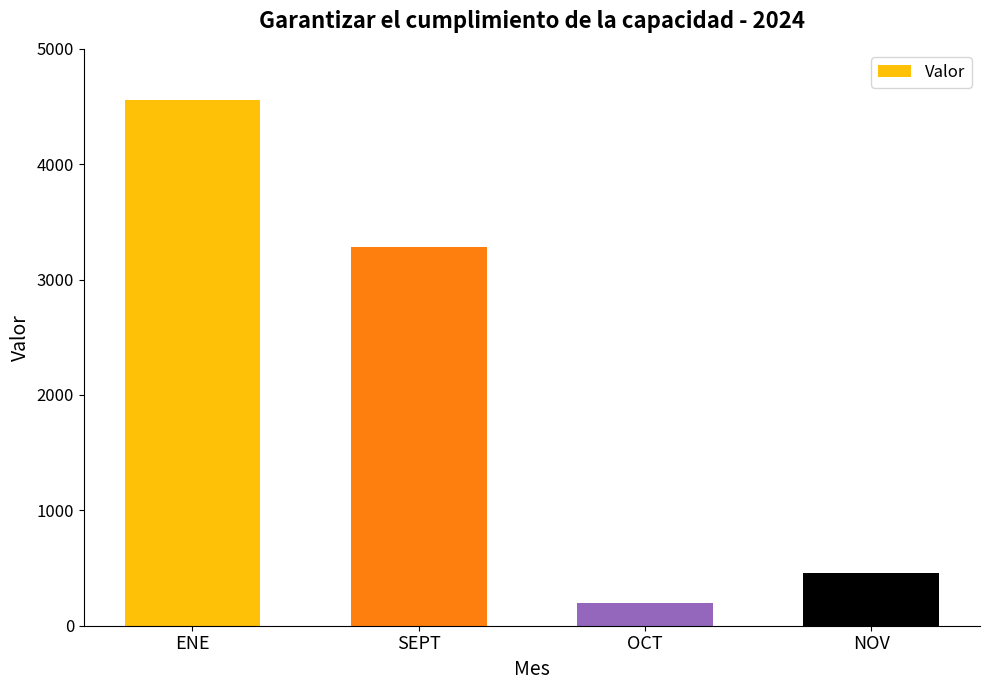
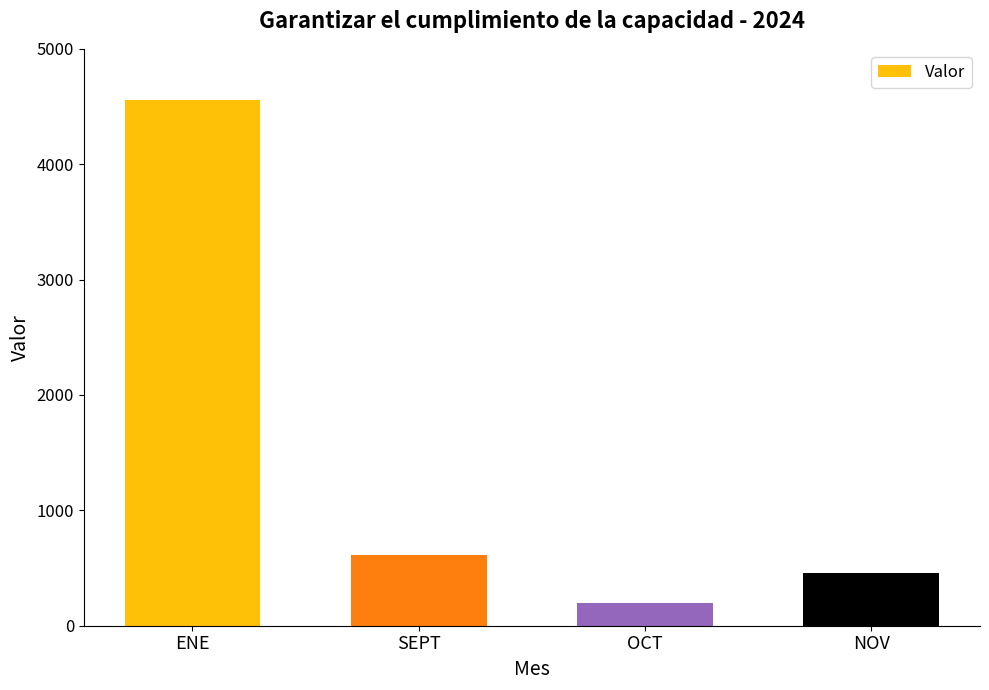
  {
    "ENE": 4560,
-   "SEPT": 3280,
+   "SEPT": 610,
    "OCT": 200,
    "NOV": 460
  }
